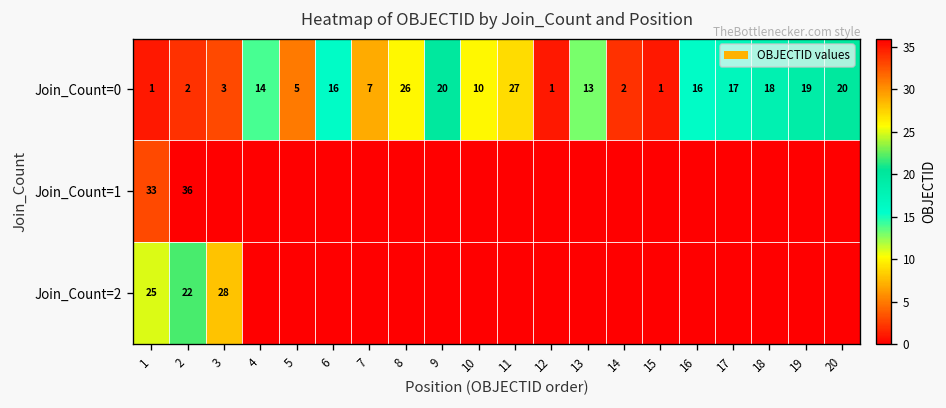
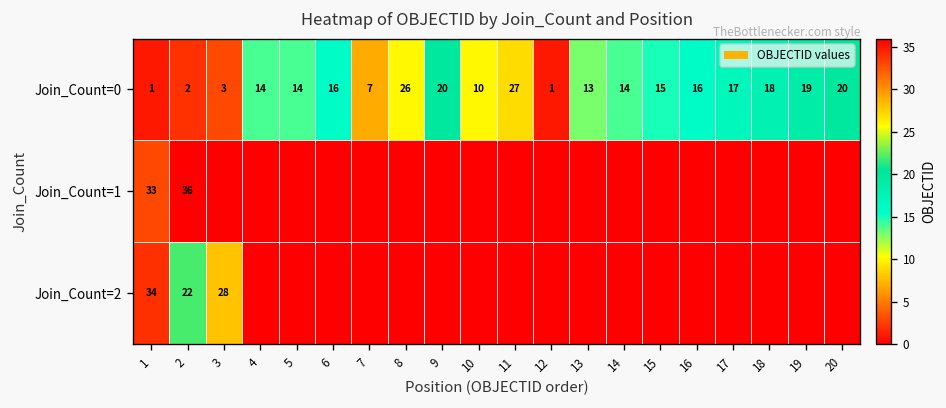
  {
    "Join_Count=0": {
      "1": 1,
      "2": 2,
      "3": 3,
      "4": 14,
-     "5": 5,
+     "5": 14,
      "6": 16,
      "7": 7,
      "8": 26,
      "9": 20,
      "10": 10,
      "11": 27,
      "12": 1,
      "13": 13,
-     "14": 2,
-     "15": 1,
+     "14": 14,
+     "15": 15,
      "16": 16,
      "17": 17,
      "18": 18,
      "19": 19,
      "20": 20
    },
    "Join_Count=1": {
      "1": 33,
      "2": 36
    },
    "Join_Count=2": {
-     "1": 25,
+     "1": 34,
      "2": 22,
      "3": 28
    }
  }
